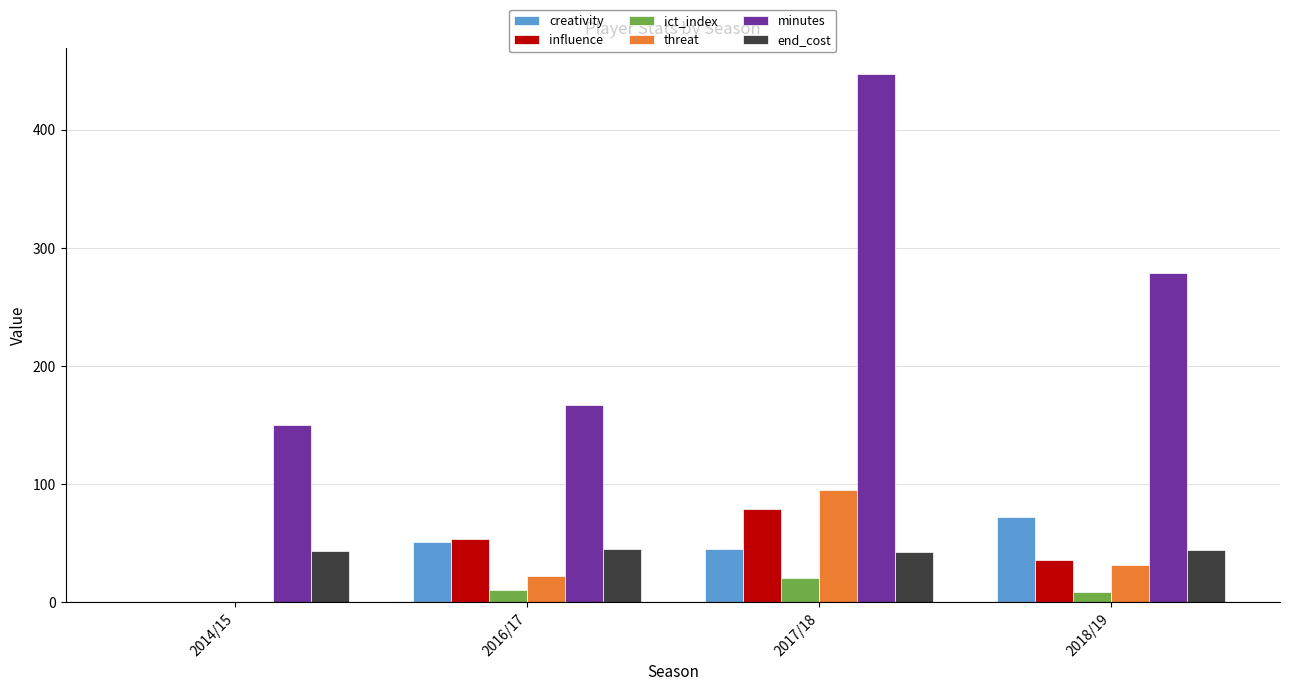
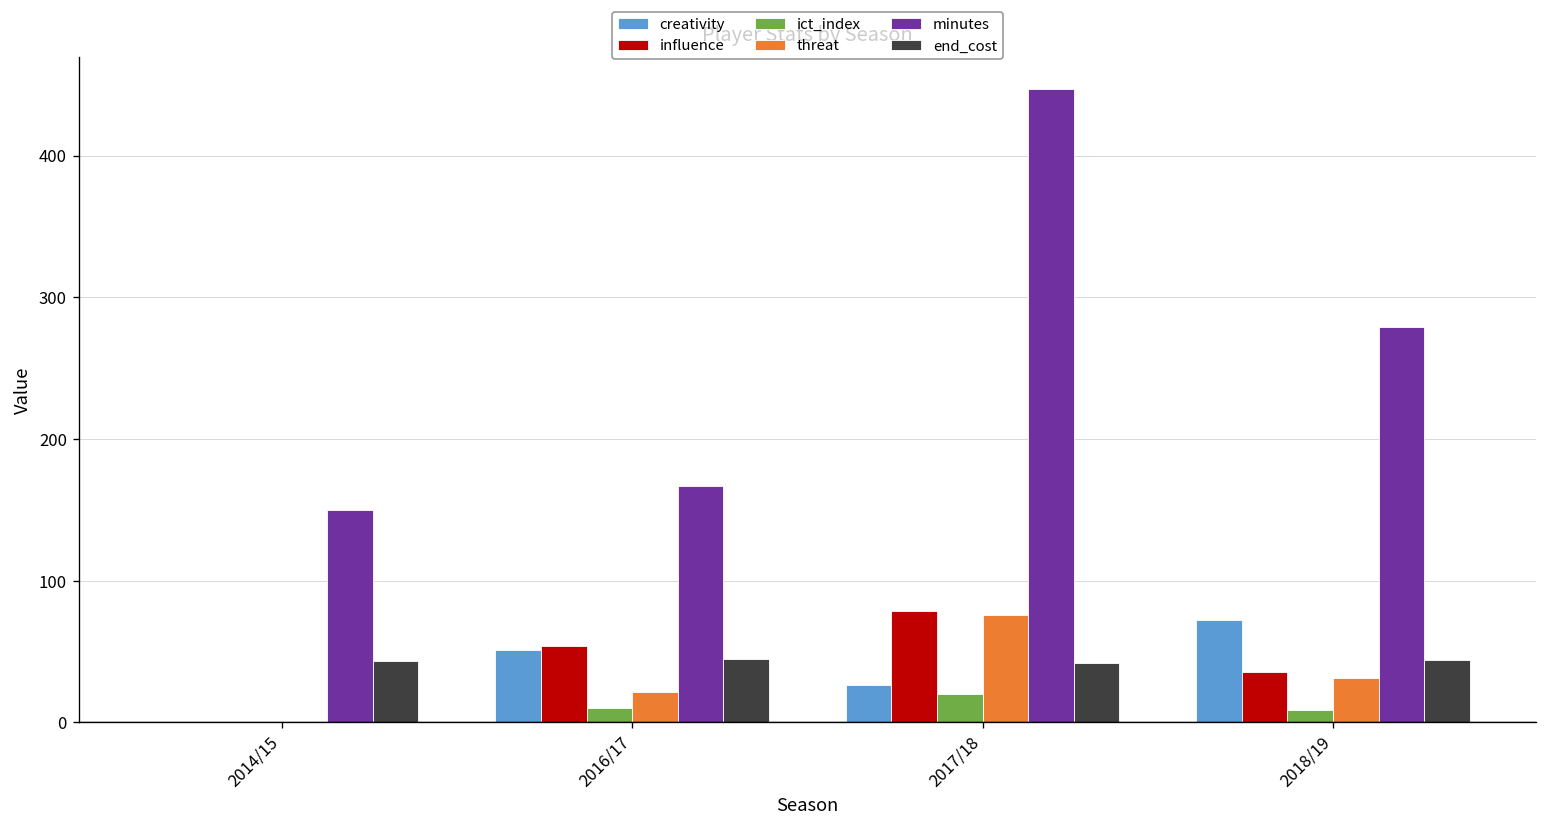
  {
    "creativity": {
      "2014/15": 0,
      "2016/17": 51,
-     "2017/18": 45,
+     "2017/18": 27,
      "2018/19": 72
    },
    "influence": {
      "2014/15": 0,
      "2016/17": 54,
      "2017/18": 79,
      "2018/19": 36
    },
    "ict_index": {
      "2014/15": 0,
      "2016/17": 10,
      "2017/18": 20,
      "2018/19": 9
    },
    "threat": {
      "2014/15": 0,
      "2016/17": 22,
-     "2017/18": 95,
+     "2017/18": 76,
      "2018/19": 31
    },
    "minutes": {
      "2014/15": 150,
      "2016/17": 167,
      "2017/18": 447,
      "2018/19": 279
    },
    "end_cost": {
      "2014/15": 43,
      "2016/17": 45,
      "2017/18": 42,
      "2018/19": 44
    }
  }
